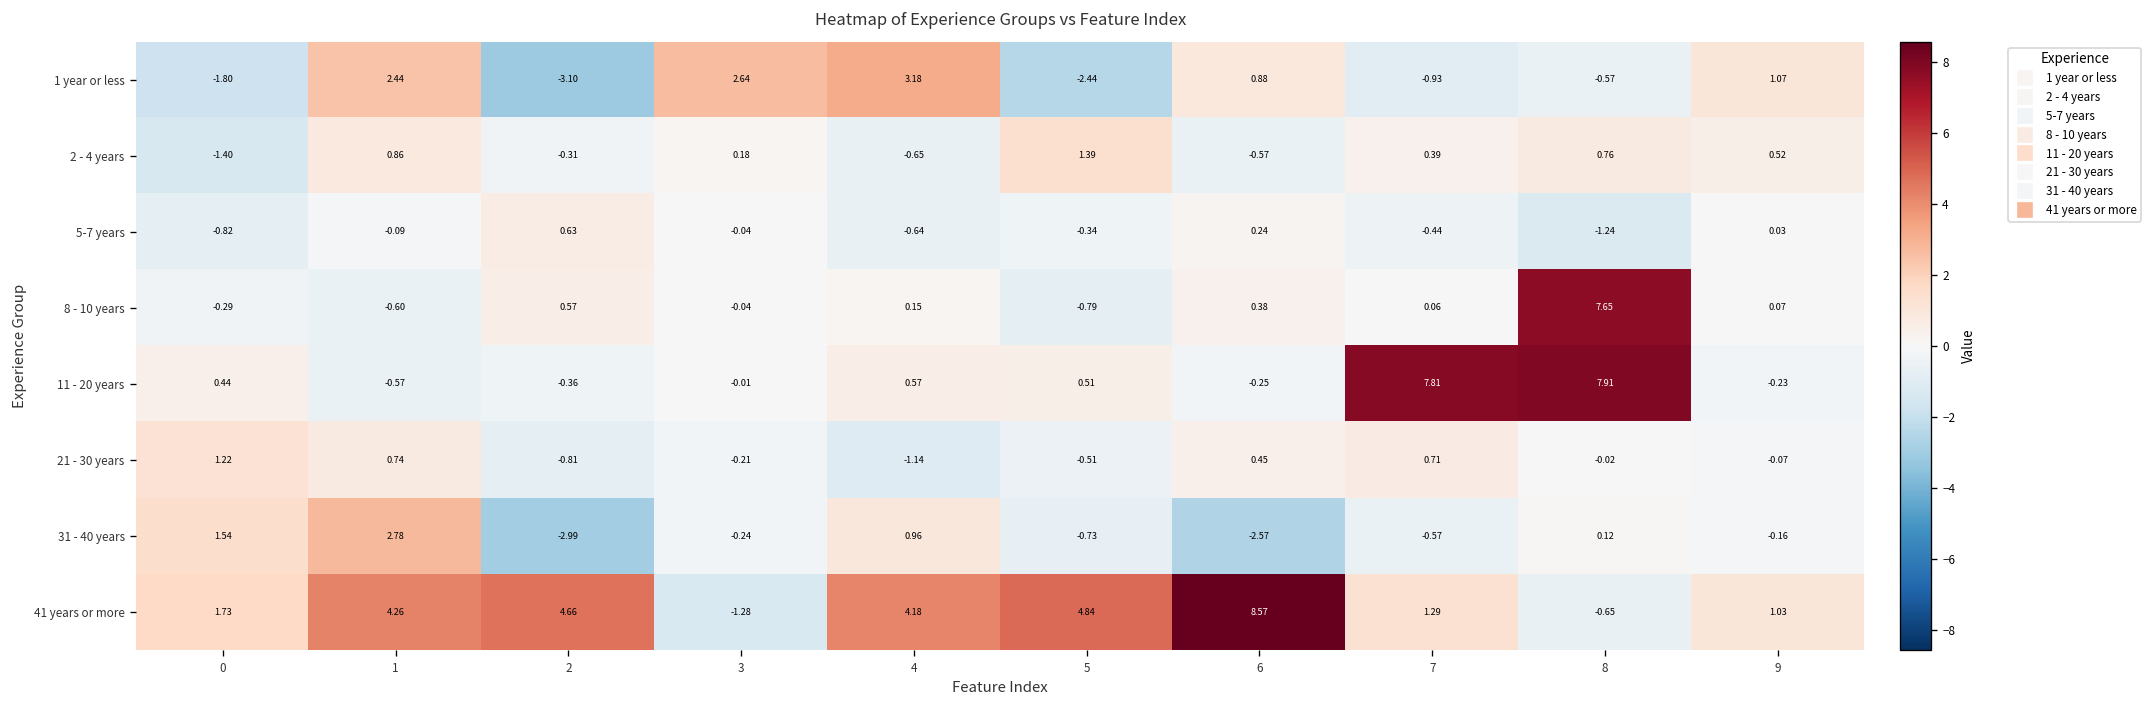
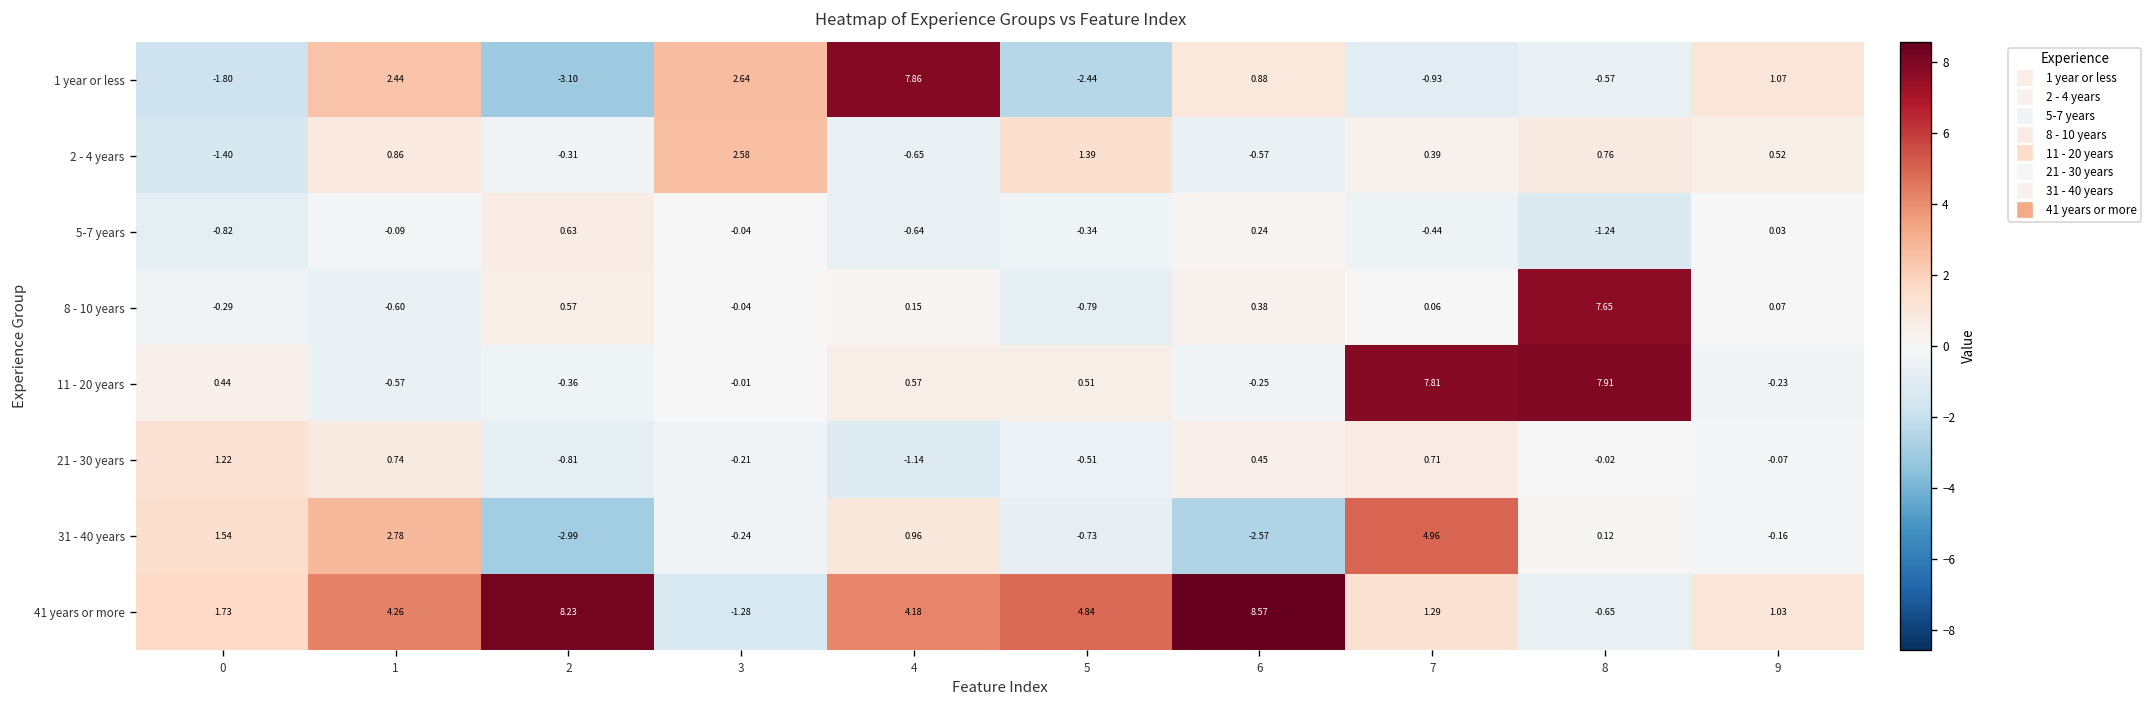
  {
    "1 year or less": {
      "0": -1.80,
      "1": 2.44,
      "2": -3.10,
      "3": 2.64,
-     "4": 3.18,
+     "4": 7.86,
      "5": -2.44,
      "6": 0.88,
      "7": -0.93,
      "8": -0.57,
      "9": 1.07
    },
    "2 - 4 years": {
      "0": -1.40,
      "1": 0.86,
      "2": -0.31,
-     "3": 0.18,
+     "3": 2.58,
      "4": -0.65,
      "5": 1.39,
      "6": -0.57,
      "7": 0.39,
      "8": 0.76,
      "9": 0.52
    },
    "5-7 years": {
      "0": -0.82,
      "1": -0.09,
      "2": 0.63,
      "3": -0.04,
      "4": -0.64,
      "5": -0.34,
      "6": 0.24,
      "7": -0.44,
      "8": -1.24,
      "9": 0.03
    },
    "8 - 10 years": {
      "0": -0.29,
      "1": -0.60,
      "2": 0.57,
      "3": -0.04,
      "4": 0.15,
      "5": -0.79,
      "6": 0.38,
      "7": 0.06,
      "8": 7.65,
      "9": 0.07
    },
    "11 - 20 years": {
      "0": 0.44,
      "1": -0.57,
      "2": -0.36,
      "3": -0.01,
      "4": 0.57,
      "5": 0.51,
      "6": -0.25,
      "7": 7.81,
      "8": 7.91,
      "9": -0.23
    },
    "21 - 30 years": {
      "0": 1.22,
      "1": 0.74,
      "2": -0.81,
      "3": -0.21,
      "4": -1.14,
      "5": -0.51,
      "6": 0.45,
      "7": 0.71,
      "8": -0.02,
      "9": -0.07
    },
    "31 - 40 years": {
      "0": 1.54,
      "1": 2.78,
      "2": -2.99,
      "3": -0.24,
      "4": 0.96,
      "5": -0.73,
      "6": -2.57,
-     "7": -0.57,
+     "7": 4.96,
      "8": 0.12,
      "9": -0.16
    },
    "41 years or more": {
      "0": 1.73,
      "1": 4.26,
-     "2": 4.66,
+     "2": 8.23,
      "3": -1.28,
      "4": 4.18,
      "5": 4.84,
      "6": 8.57,
      "7": 1.29,
      "8": -0.65,
      "9": 1.03
    }
  }
